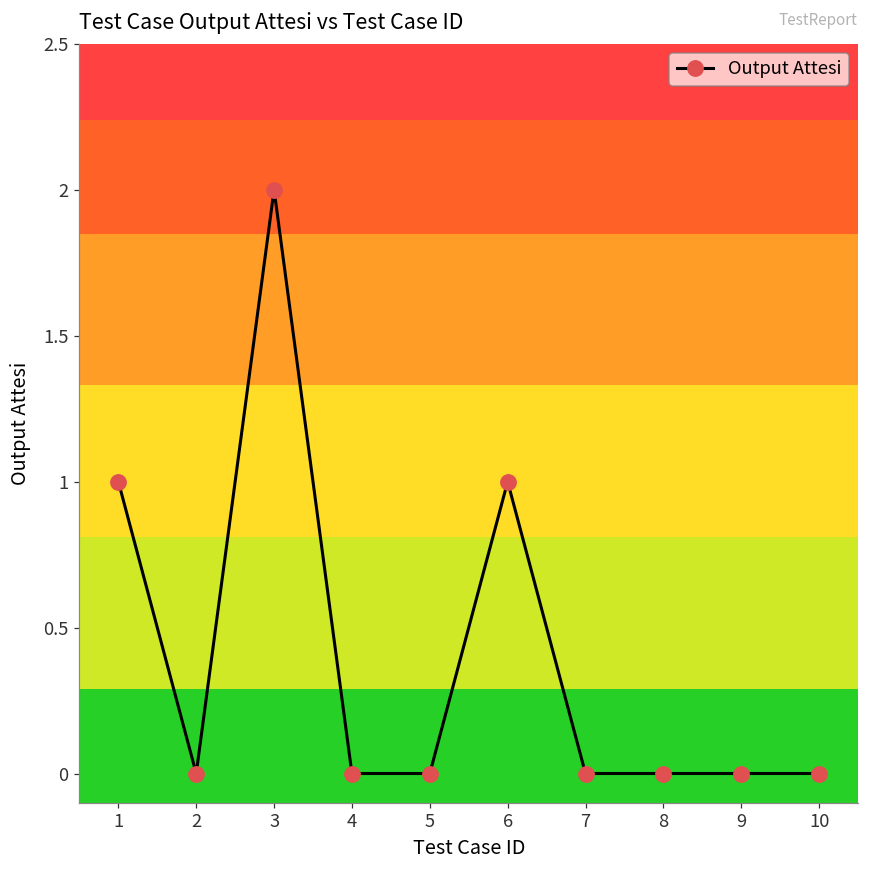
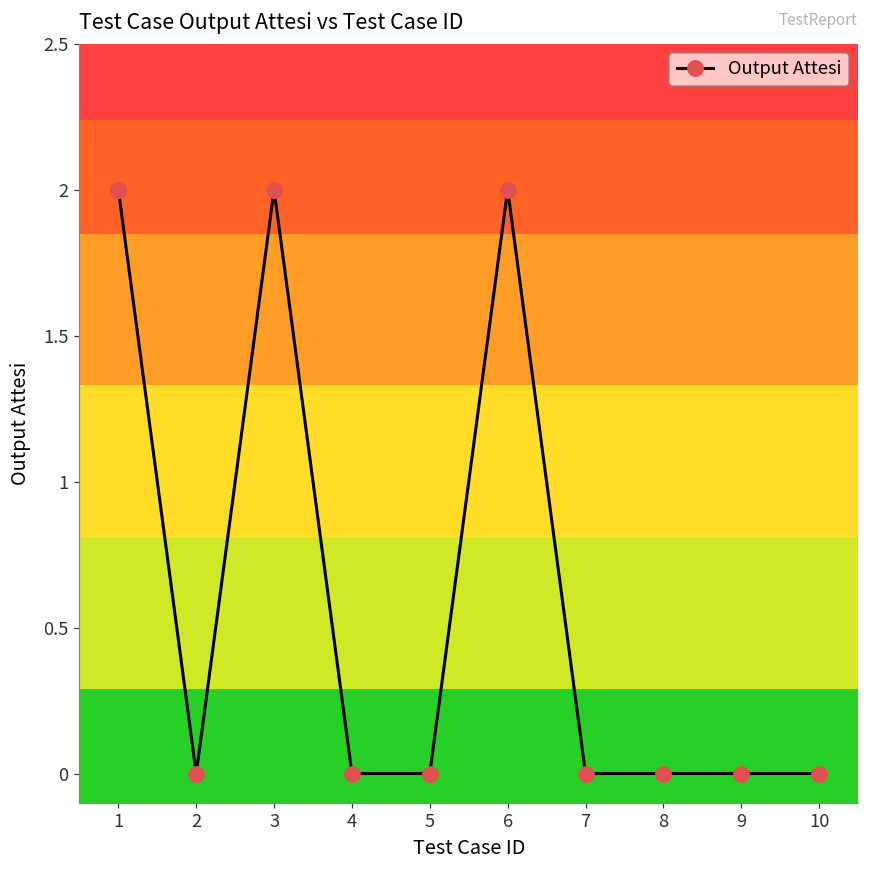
  {
-   "1": 1,
+   "1": 2,
    "2": 0,
    "3": 2,
    "4": 0,
    "5": 0,
-   "6": 1,
+   "6": 2,
    "7": 0,
    "8": 0,
    "9": 0,
    "10": 0
  }
